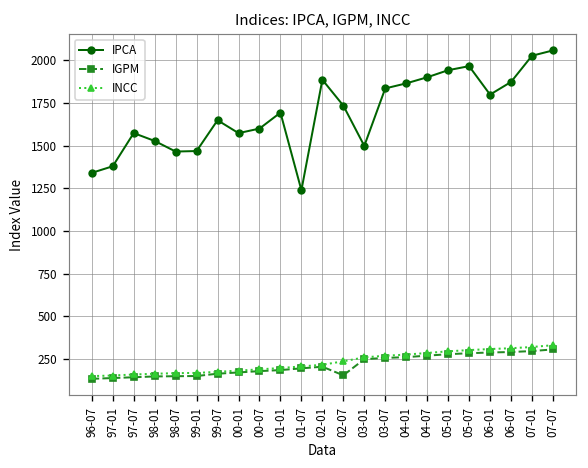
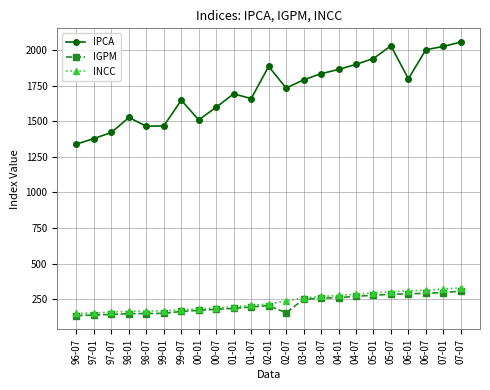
  {
    "IPCA": {
      "96-07": 1340,
      "97-01": 1380,
-     "97-07": 1570,
+     "97-07": 1420,
      "98-01": 1530,
      "98-07": 1470,
      "99-01": 1470,
      "99-07": 1650,
-     "00-01": 1570,
+     "00-01": 1510,
      "00-07": 1600,
      "01-01": 1690,
-     "01-07": 1240,
+     "01-07": 1660,
      "02-01": 1890,
      "02-07": 1730,
-     "03-01": 1500,
+     "03-01": 1790,
      "03-07": 1840,
      "04-01": 1870,
      "04-07": 1900,
      "05-01": 1940,
-     "05-07": 1970,
+     "05-07": 2030,
      "06-01": 1800,
-     "06-07": 1870,
+     "06-07": 2000,
      "07-01": 2030,
      "07-07": 2060
    },
    "IGPM": {
      "02-07": 150,
      "05-07": 280,
      "06-01": 290,
      "06-07": 290,
      "07-01": 300,
      "07-07": 310
    },
    "INCC": {
      "02-07": 240,
      "05-07": 300,
      "06-01": 310,
      "06-07": 310,
      "07-01": 320,
      "07-07": 330
    }
  }
